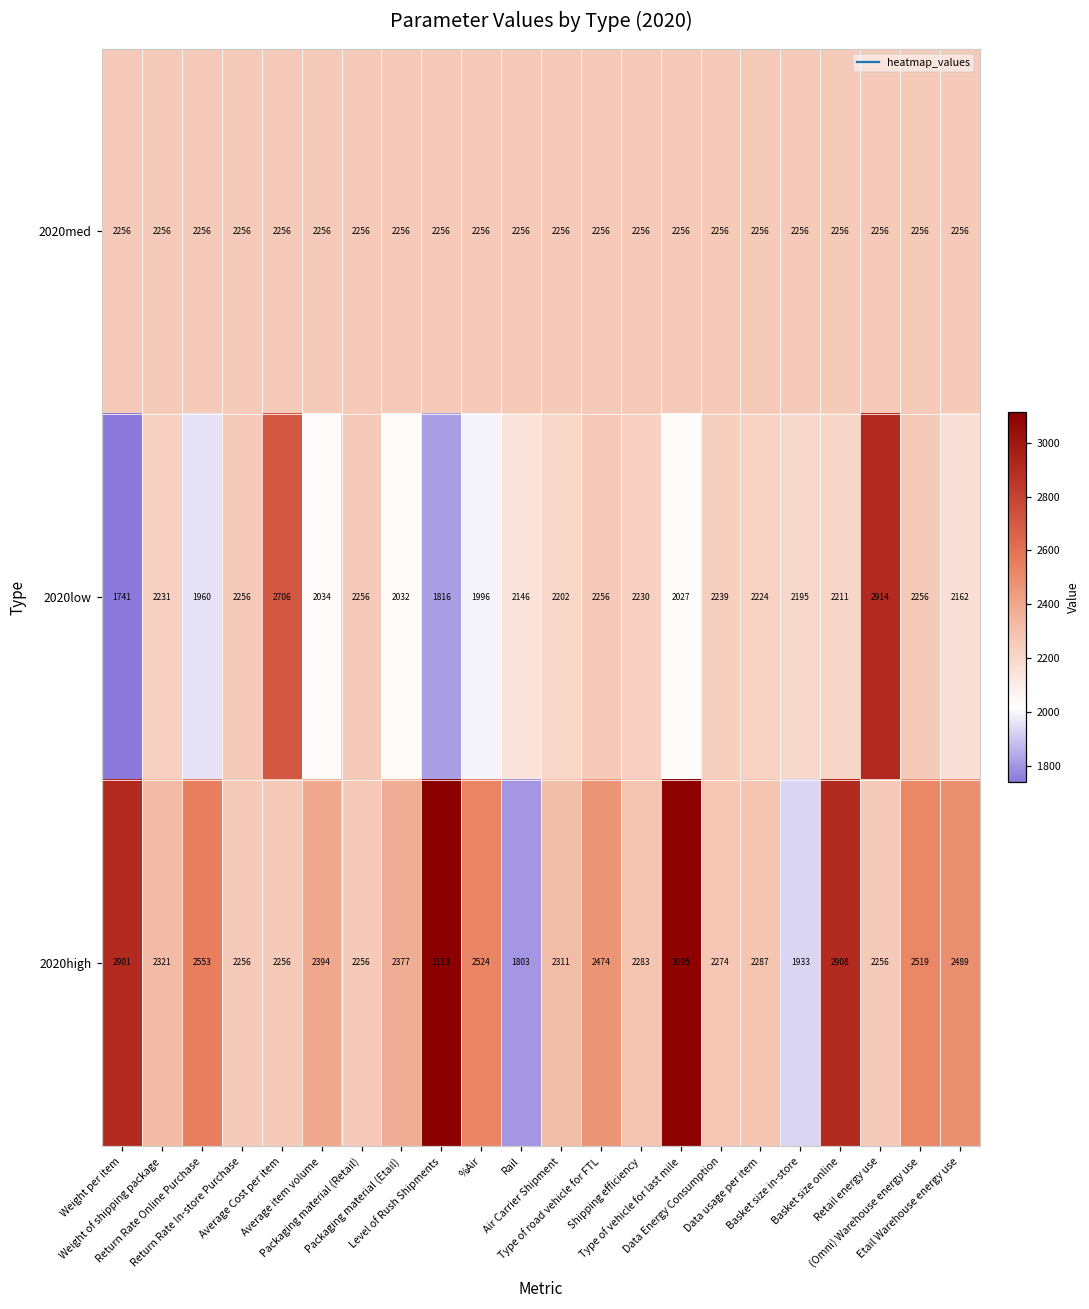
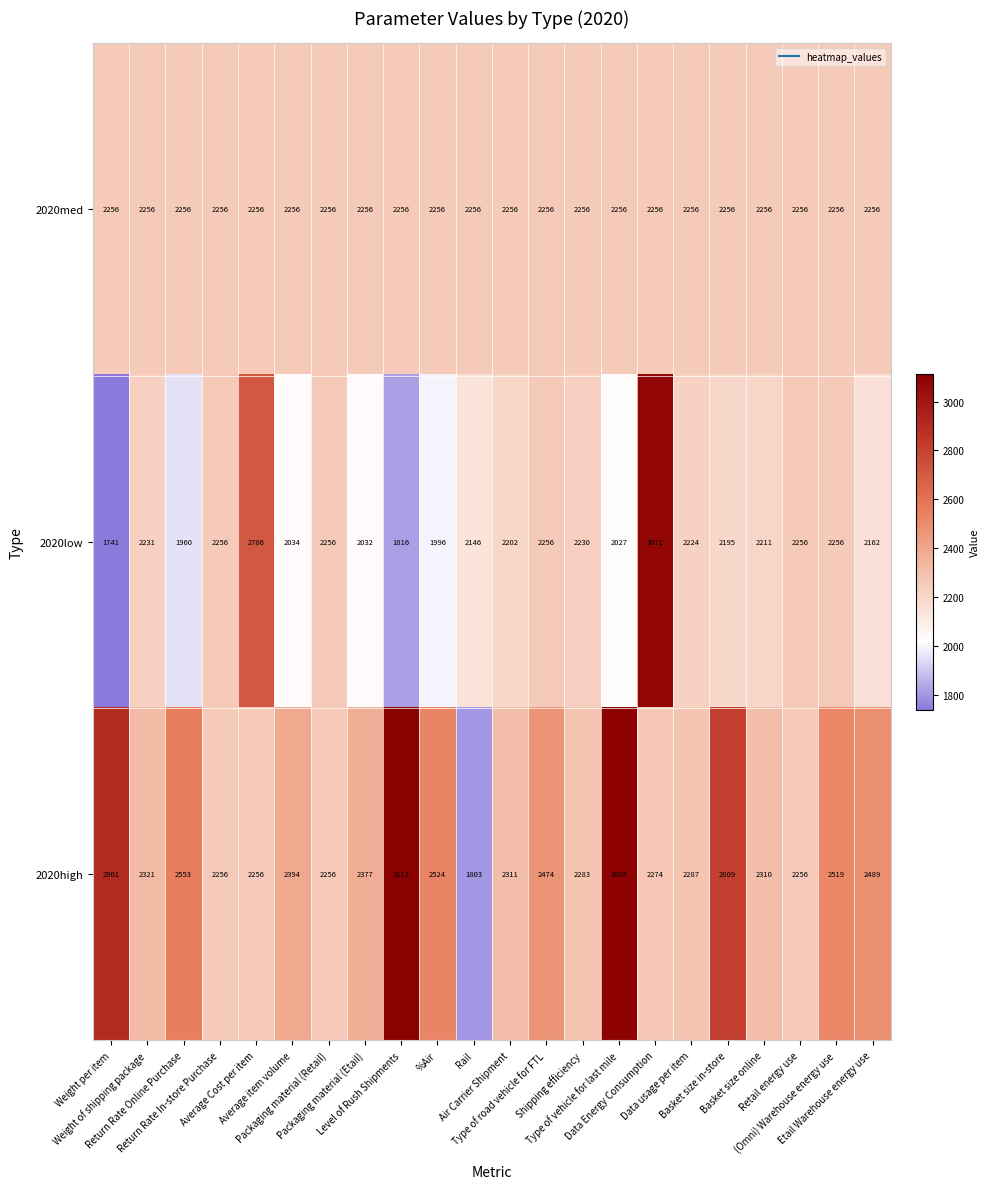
  {
    "2020med": {
      "Weight per item": 2256,
      "Weight of shipping package": 2256,
      "Return Rate Online Purchase": 2256,
      "Return Rate In-store Purchase": 2256,
      "Average Cost per item": 2256,
      "Average item volume": 2256,
      "Packaging material (Retail)": 2256,
      "Packaging material (Etail)": 2256,
      "Level of Rush Shipments": 2256,
      "%Air": 2256,
      "Rail": 2256,
      "Air Carrier Shipment": 2256,
      "Type of road vehicle for FTL": 2256,
      "Shipping efficiency": 2256,
      "Type of vehicle for last mile": 2256,
      "Data Energy Consumption": 2256,
      "Data usage per item": 2256,
      "Basket size in-store": 2256,
      "Basket size online": 2256,
      "Retail energy use": 2256,
      "(Omni) Warehouse energy use": 2256,
      "Etail Warehouse energy use": 2256
    },
    "2020low": {
      "Weight per item": 1741,
      "Weight of shipping package": 2231,
      "Return Rate Online Purchase": 1960,
      "Return Rate In-store Purchase": 2256,
      "Average Cost per item": 2706,
      "Average item volume": 2034,
      "Packaging material (Retail)": 2256,
      "Packaging material (Etail)": 2032,
      "Level of Rush Shipments": 1816,
      "%Air": 1996,
      "Rail": 2146,
      "Air Carrier Shipment": 2202,
      "Type of road vehicle for FTL": 2256,
      "Shipping efficiency": 2230,
      "Type of vehicle for last mile": 2027,
-     "Data Energy Consumption": 2239,
+     "Data Energy Consumption": 3071,
      "Data usage per item": 2224,
      "Basket size in-store": 2195,
      "Basket size online": 2211,
-     "Retail energy use": 2914,
+     "Retail energy use": 2256,
      "(Omni) Warehouse energy use": 2256,
      "Etail Warehouse energy use": 2162
    },
    "2020high": {
      "Weight per item": 2901,
      "Weight of shipping package": 2321,
      "Return Rate Online Purchase": 2553,
      "Return Rate In-store Purchase": 2256,
      "Average Cost per item": 2256,
      "Average item volume": 2394,
      "Packaging material (Retail)": 2256,
      "Packaging material (Etail)": 2377,
      "Level of Rush Shipments": 3113,
      "%Air": 2524,
      "Rail": 1803,
      "Air Carrier Shipment": 2311,
      "Type of road vehicle for FTL": 2474,
      "Shipping efficiency": 2283,
      "Type of vehicle for last mile": 3095,
      "Data Energy Consumption": 2274,
      "Data usage per item": 2287,
-     "Basket size in-store": 1933,
-     "Basket size online": 2908,
+     "Basket size in-store": 2809,
+     "Basket size online": 2310,
      "Retail energy use": 2256,
      "(Omni) Warehouse energy use": 2519,
      "Etail Warehouse energy use": 2489
    }
  }
